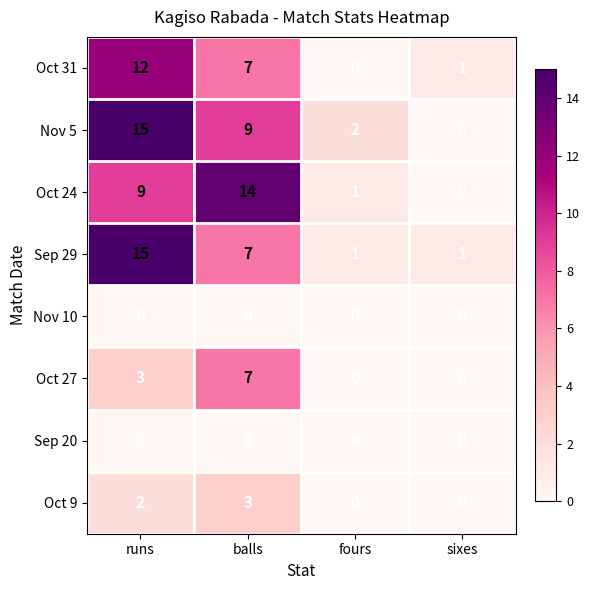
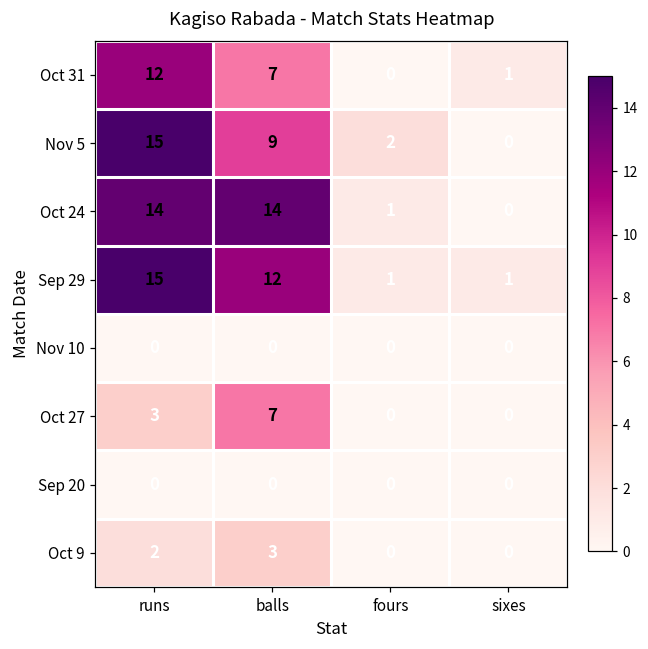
  {
    "Oct 31": {
      "runs": 12,
      "balls": 7
    },
    "Nov 5": {
      "runs": 15,
      "balls": 9
    },
    "Oct 24": {
-     "runs": 9,
+     "runs": 14,
      "balls": 14
    },
    "Sep 29": {
      "runs": 15,
-     "balls": 7
+     "balls": 12
    },
    "Oct 27": {
      "runs": 3,
      "balls": 7
    },
    "Oct 9": {
      "balls": 3
    }
  }
